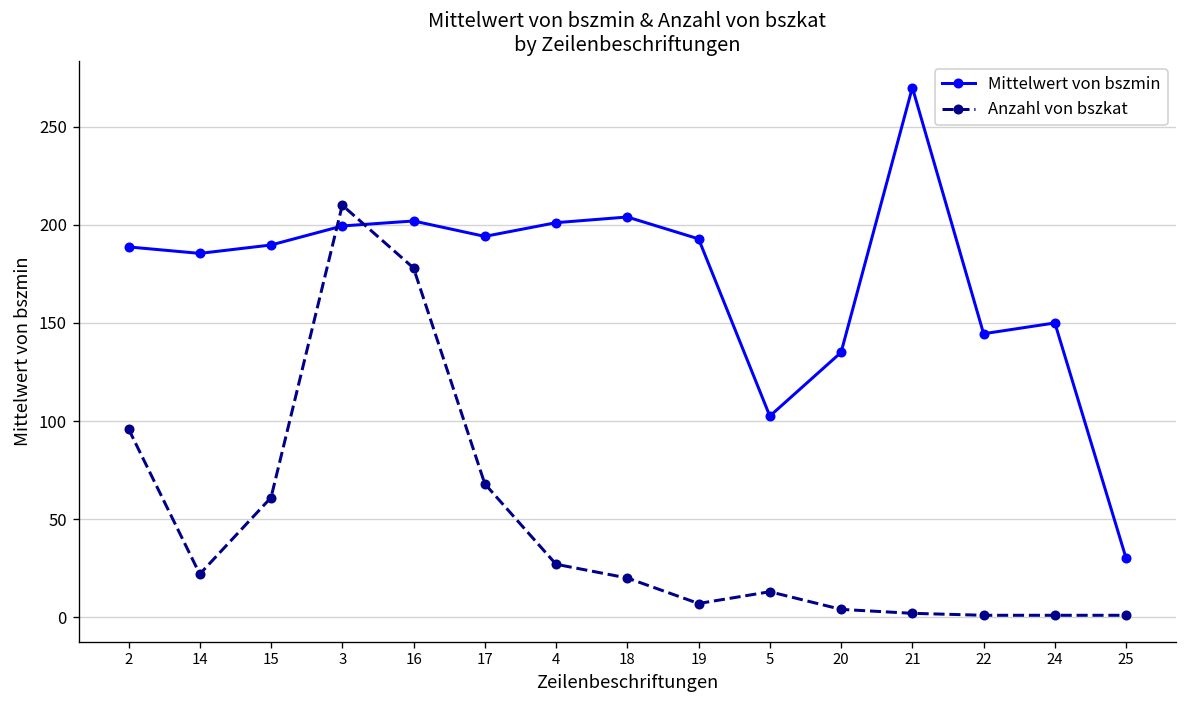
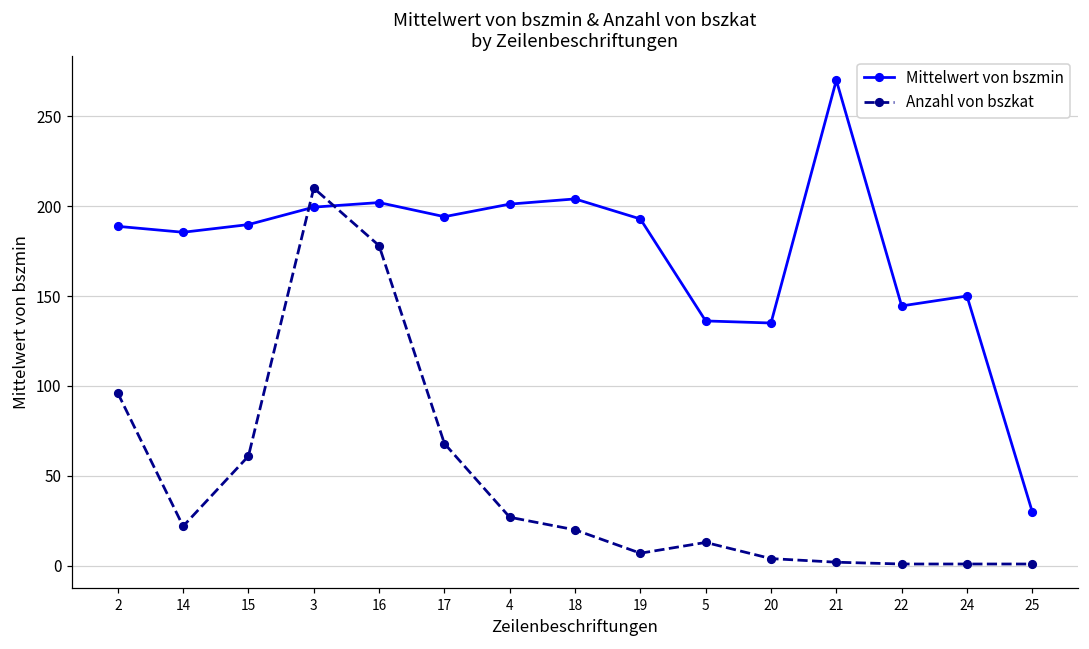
  {
    "Mittelwert von bszmin": {
      "2": 189,
      "14": 185,
      "15": 190,
      "3": 199,
      "16": 202,
      "17": 194,
      "4": 201,
      "18": 204,
      "19": 193,
-     "5": 103,
+     "5": 136,
      "20": 135,
      "21": 270,
      "22": 145,
      "24": 150,
      "25": 30
    },
    "Anzahl von bszkat": {
      "2": 96,
      "14": 22,
      "15": 61,
      "3": 210,
      "16": 178,
      "17": 68,
      "4": 27,
      "18": 20,
      "19": 7,
      "5": 13,
      "20": 4,
      "21": 2,
      "22": 1,
      "24": 1,
      "25": 1
    }
  }
